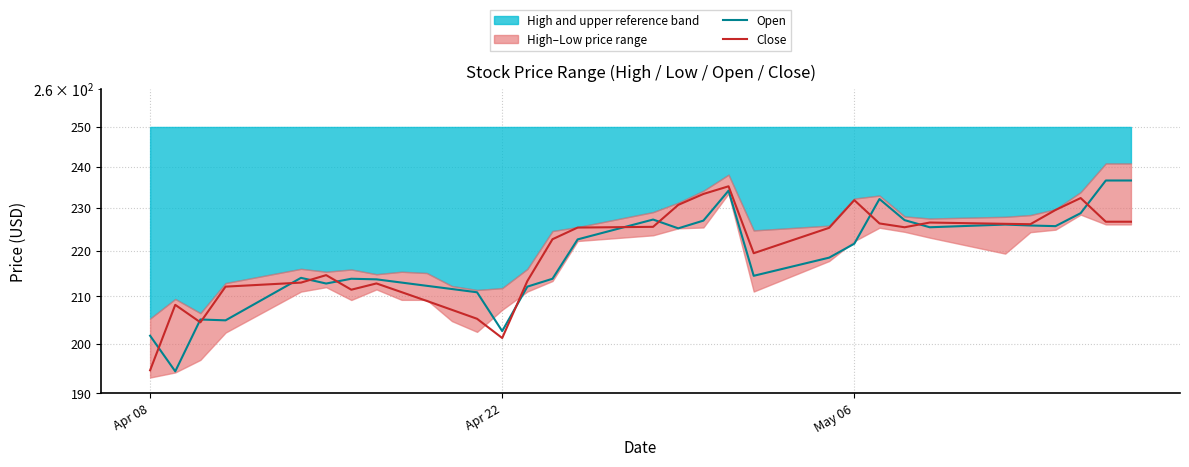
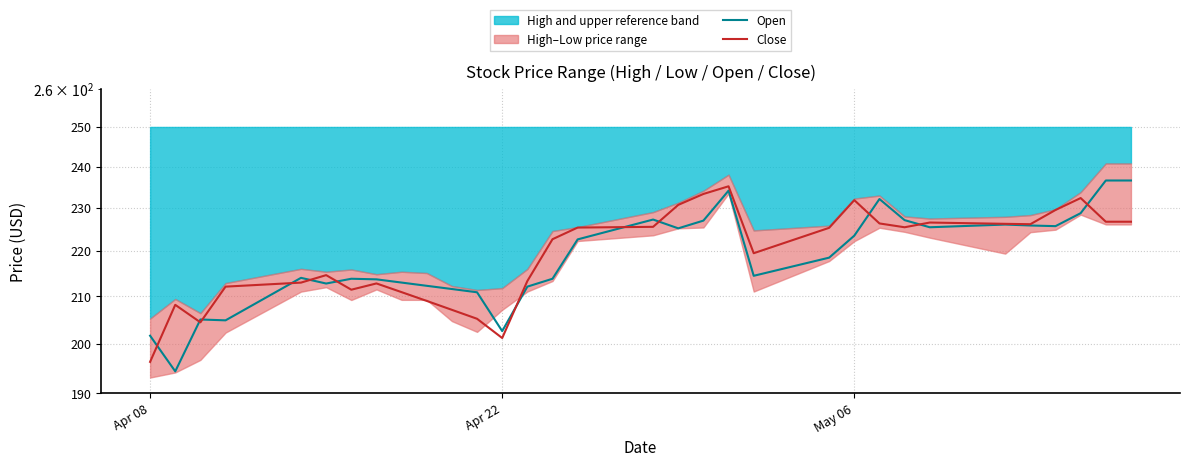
  {
    "Open": {
      "Apr 08": 202,
      "Apr 22": 203,
-     "May 06": 222
+     "May 06": 224
    },
    "High and upper reference band": {
      "Apr 08": 44.8,
      "Apr 22": 38.3,
      "May 06": 17.8
    },
    "Close": {
-     "Apr 08": 195,
+     "Apr 08": 196,
      "Apr 22": 201
    }
  }
